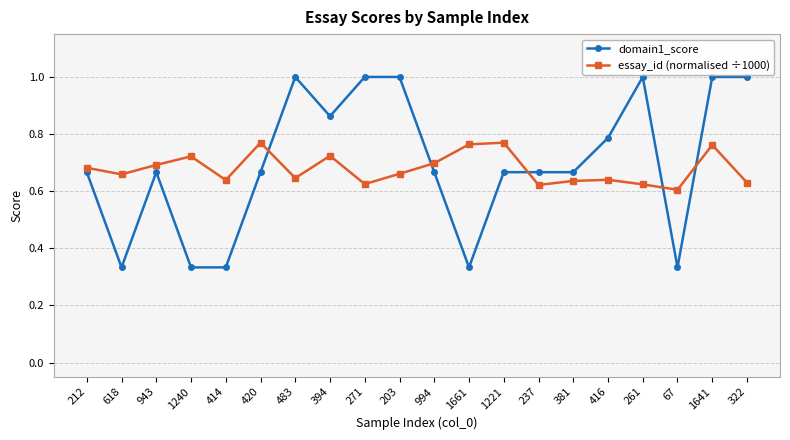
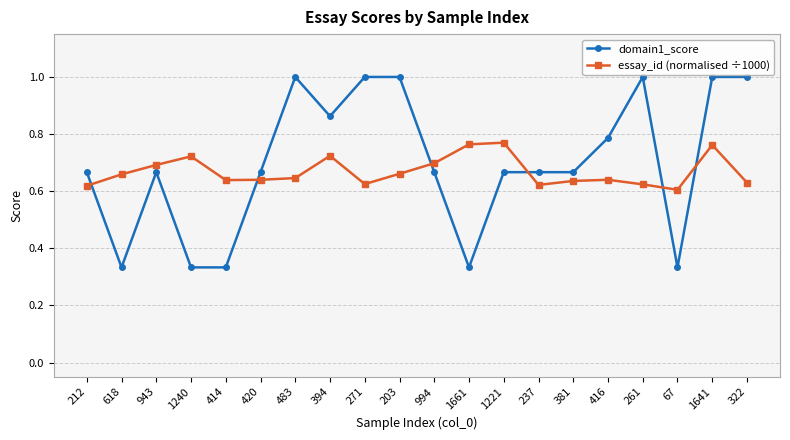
  {
    "domain1_score": {
      "212": 0.67,
      "618": 0.33,
      "943": 0.67,
      "1240": 0.33,
      "414": 0.33,
      "420": 0.67,
      "483": 1.00,
      "394": 0.86,
      "271": 1.00,
      "203": 1.00,
      "994": 0.67,
      "1661": 0.33,
      "1221": 0.67,
      "237": 0.67,
      "381": 0.67,
      "416": 0.79,
      "261": 1.00,
      "67": 0.33,
      "1641": 1.00,
      "322": 1.00
    },
    "essay_id (normalised ÷1000)": {
-     "212": 0.68,
+     "212": 0.62,
      "618": 0.66,
      "943": 0.69,
      "1240": 0.72,
      "414": 0.64,
-     "420": 0.77,
+     "420": 0.64,
      "483": 0.65,
      "394": 0.72,
      "271": 0.63,
      "203": 0.66,
      "994": 0.70,
      "1661": 0.76,
      "1221": 0.77,
      "237": 0.62,
      "381": 0.64,
      "416": 0.64,
      "261": 0.62,
      "67": 0.61,
      "1641": 0.76,
      "322": 0.63
    }
  }
